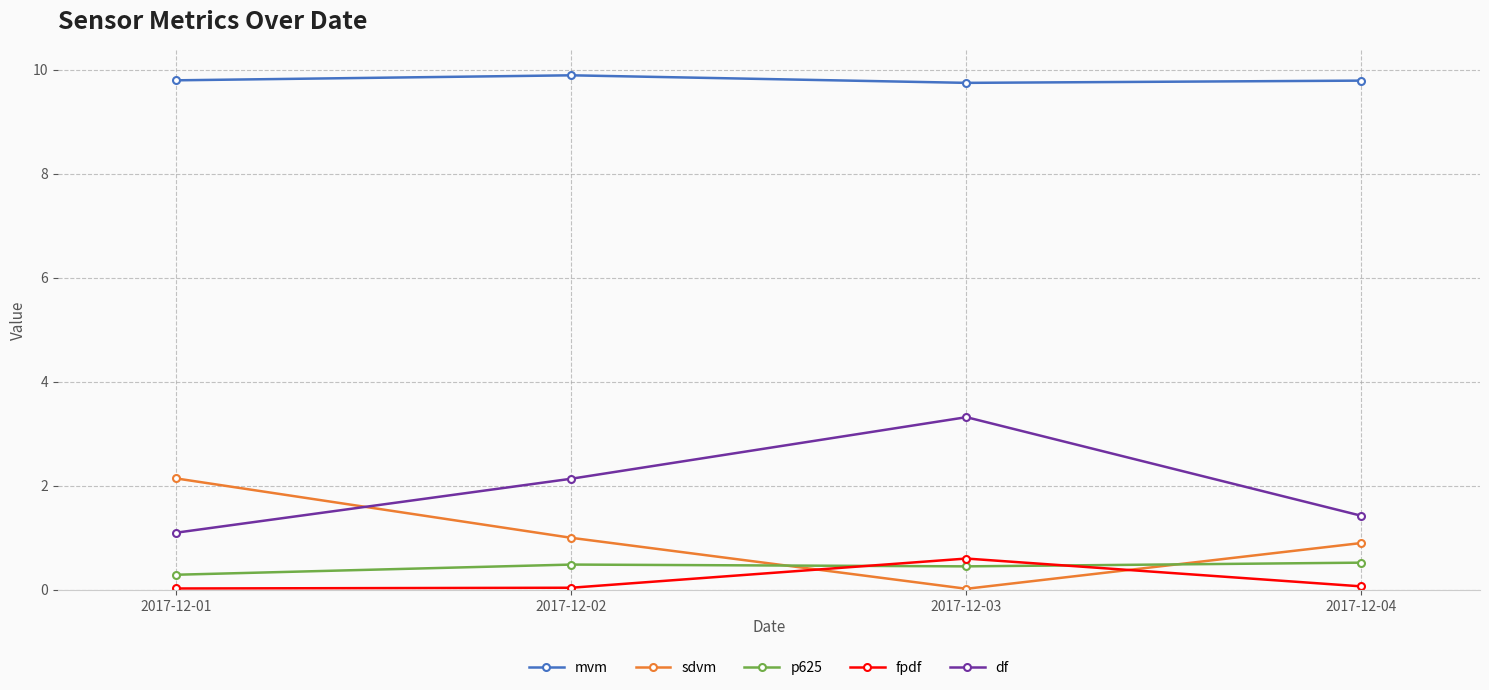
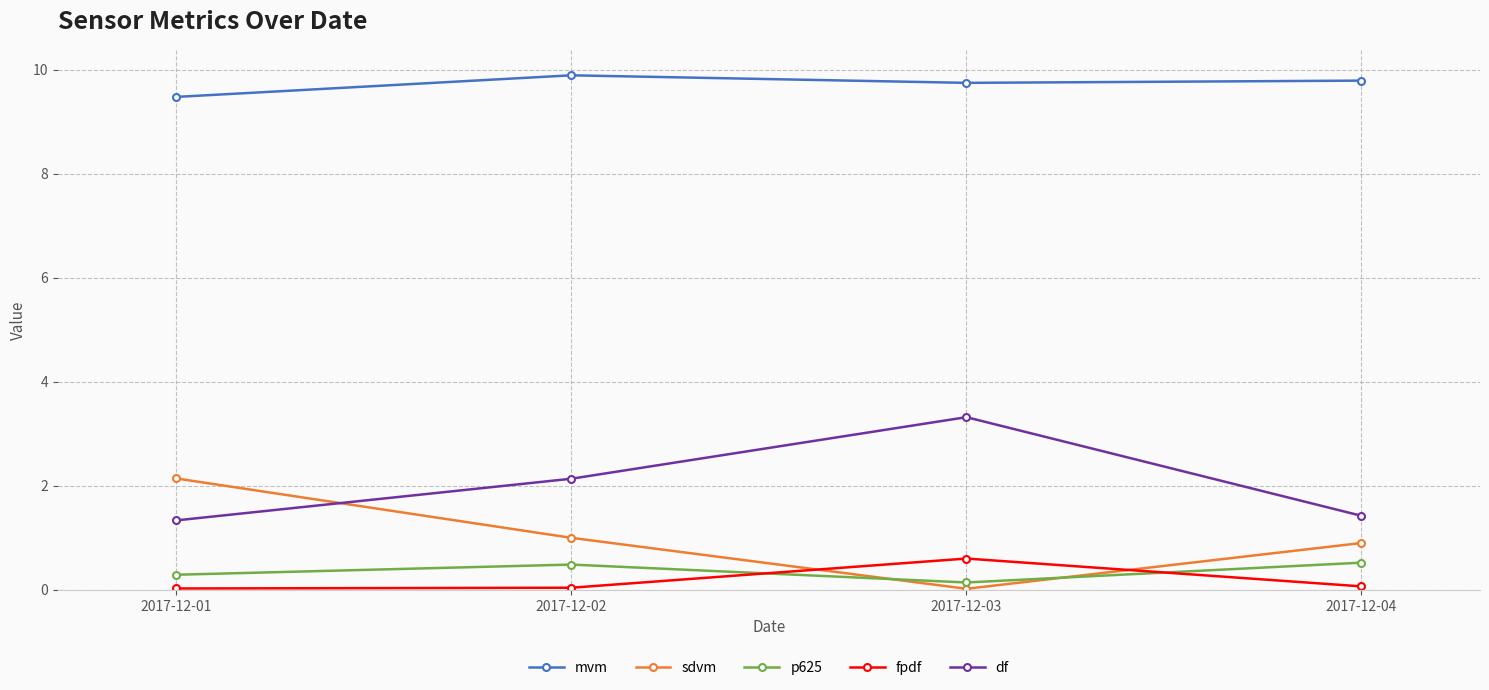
  {
    "mvm": {
-     "2017-12-01": 9.8,
+     "2017-12-01": 9.5,
      "2017-12-02": 9.9,
      "2017-12-03": 9.7,
      "2017-12-04": 9.8
    },
    "sdvm": {
      "2017-12-01": 2.1,
      "2017-12-02": 1.0,
      "2017-12-03": 0.0,
      "2017-12-04": 0.9
    },
    "p625": {
      "2017-12-01": 0.3,
      "2017-12-02": 0.5,
-     "2017-12-03": 0.4,
+     "2017-12-03": 0.1,
      "2017-12-04": 0.5
    },
    "fpdf": {
      "2017-12-01": 0.0,
      "2017-12-02": 0.0,
      "2017-12-03": 0.6,
      "2017-12-04": 0.1
    },
    "df": {
-     "2017-12-01": 1.1,
+     "2017-12-01": 1.3,
      "2017-12-02": 2.1,
      "2017-12-03": 3.3,
      "2017-12-04": 1.4
    }
  }
